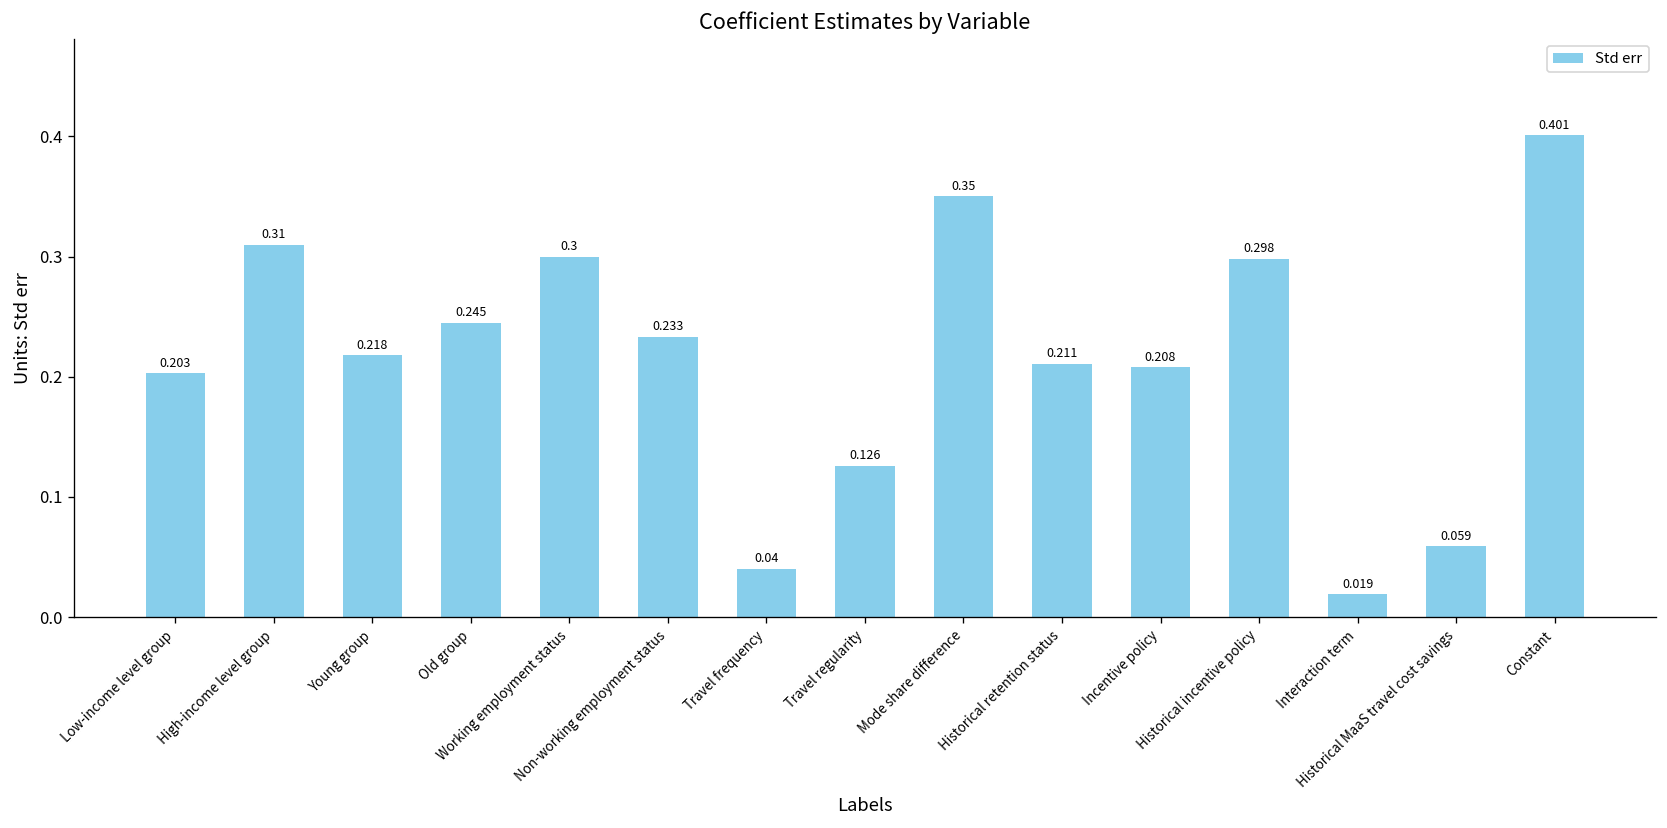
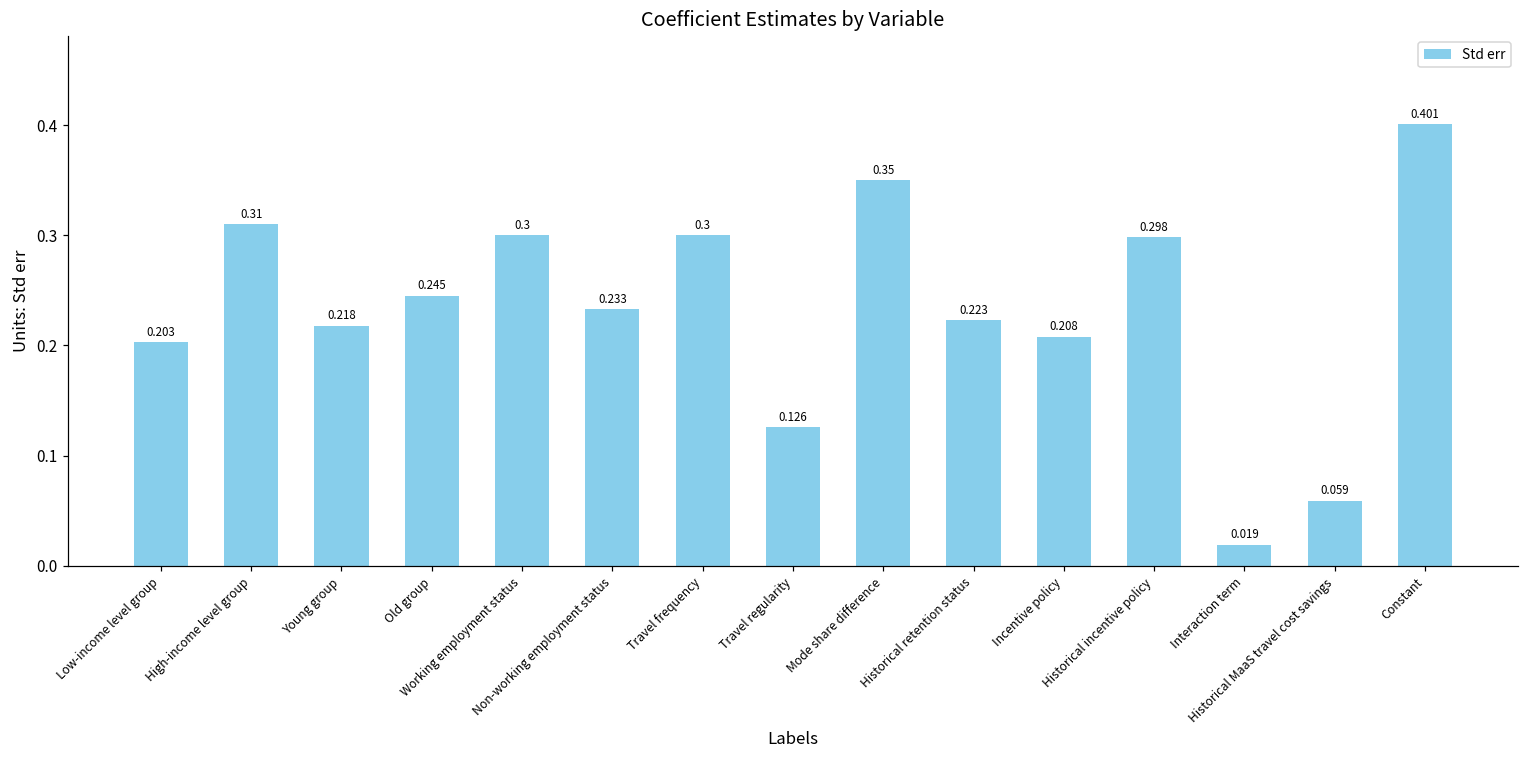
  {
    "Low-income level group": 0.203,
    "High-income level group": 0.31,
    "Young group": 0.218,
    "Old group": 0.245,
    "Working employment status": 0.3,
    "Non-working employment status": 0.233,
-   "Travel frequency": 0.04,
+   "Travel frequency": 0.3,
    "Travel regularity": 0.126,
    "Mode share difference": 0.35,
-   "Historical retention status": 0.211,
+   "Historical retention status": 0.223,
    "Incentive policy": 0.208,
    "Historical incentive policy": 0.298,
    "Interaction term": 0.019,
    "Historical MaaS travel cost savings": 0.059,
    "Constant": 0.401
  }
